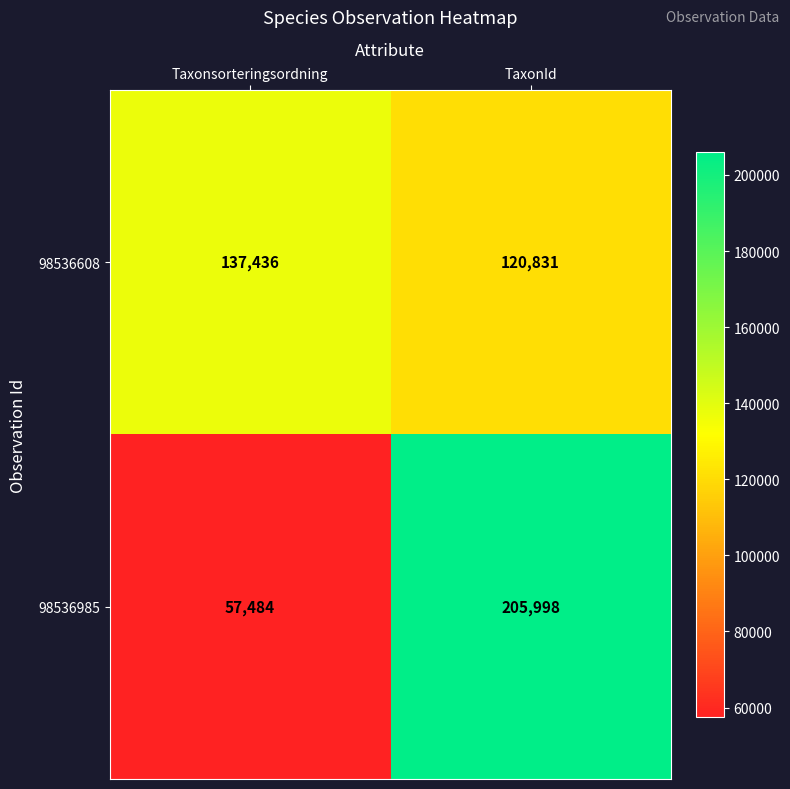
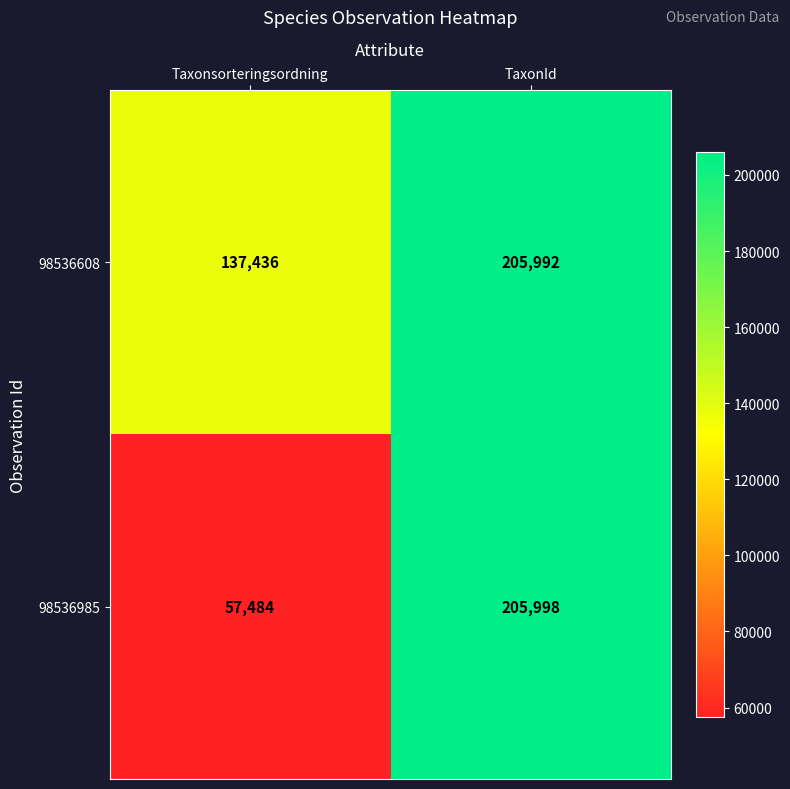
  {
    "98536608": {
      "Taxonsorteringsordning": "137,436",
-     "TaxonId": "120,831"
+     "TaxonId": "205,992"
    },
    "98536985": {
      "Taxonsorteringsordning": "57,484",
      "TaxonId": "205,998"
    }
  }
